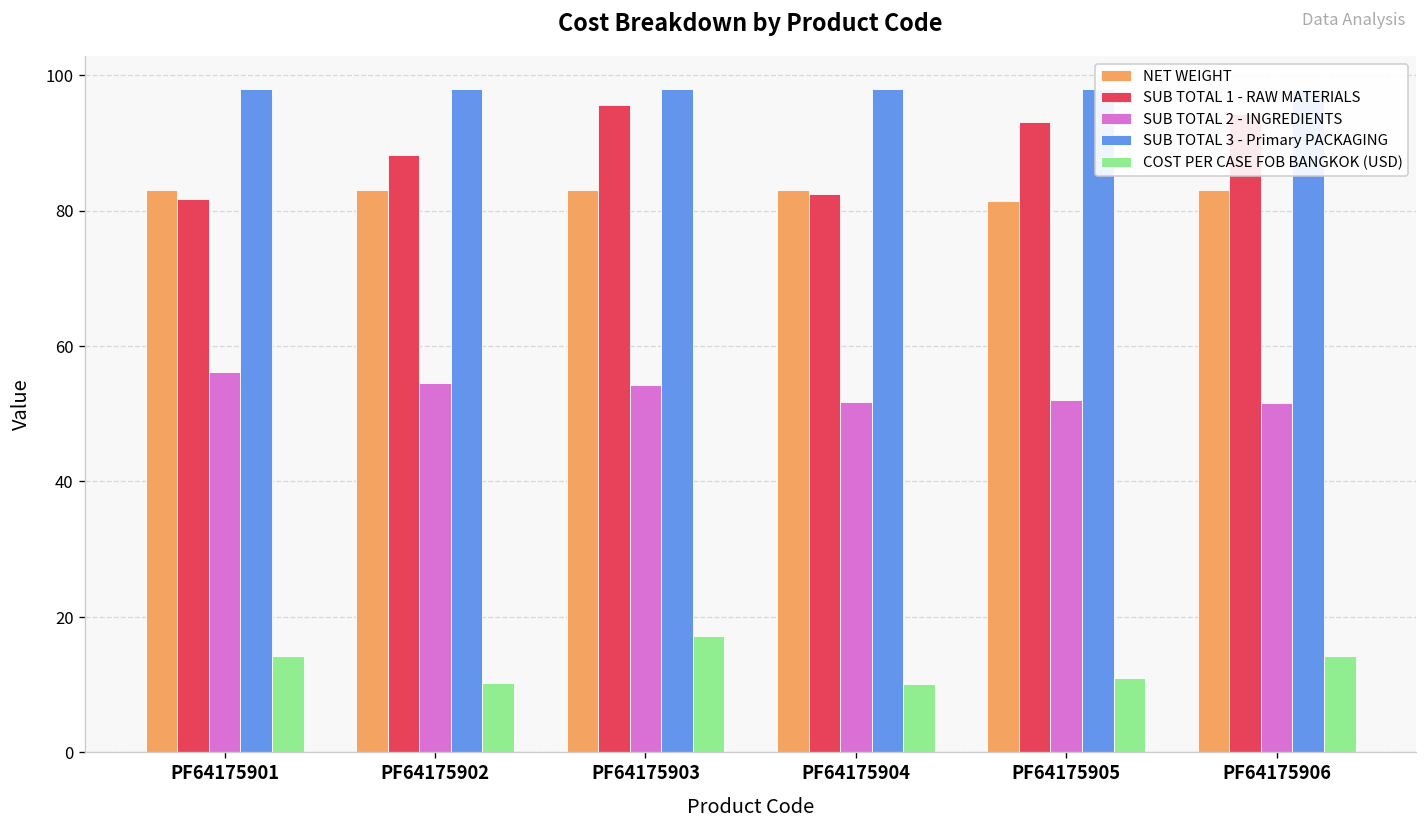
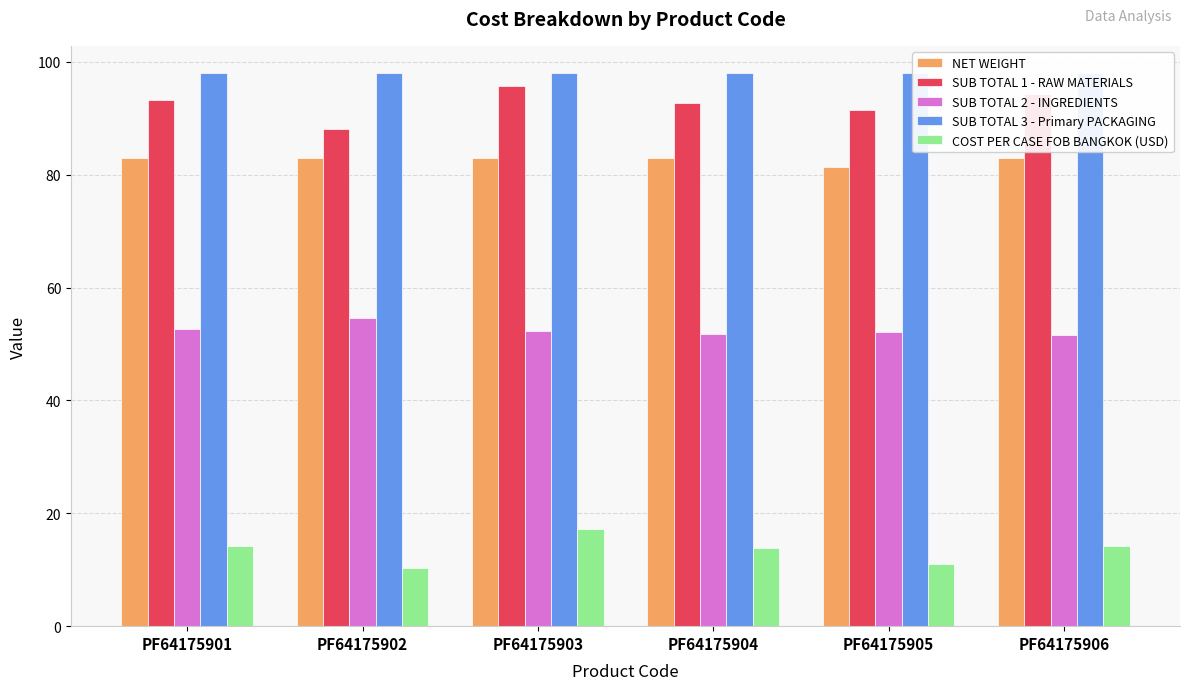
  {
    "NET WEIGHT": {
      "PF64175901": 83,
      "PF64175902": 83,
      "PF64175903": 83,
      "PF64175904": 83,
      "PF64175905": 81,
      "PF64175906": 83
    },
    "SUB TOTAL 1 - RAW MATERIALS": {
-     "PF64175901": 82,
+     "PF64175901": 93,
      "PF64175902": 88,
      "PF64175903": 96,
-     "PF64175904": 82,
-     "PF64175905": 93
+     "PF64175904": 93,
+     "PF64175905": 92
    },
    "SUB TOTAL 2 - INGREDIENTS": {
-     "PF64175901": 56,
+     "PF64175901": 53,
      "PF64175902": 55,
-     "PF64175903": 54,
+     "PF64175903": 52,
      "PF64175904": 52,
      "PF64175905": 52,
      "PF64175906": 52
    },
    "SUB TOTAL 3 - Primary PACKAGING": {
      "PF64175901": 98,
      "PF64175902": 98,
      "PF64175903": 98,
      "PF64175904": 98
    },
    "COST PER CASE FOB BANGKOK (USD)": {
      "PF64175901": 14,
      "PF64175902": 10,
      "PF64175903": 17,
-     "PF64175904": 10,
+     "PF64175904": 14,
      "PF64175905": 11,
      "PF64175906": 14
    }
  }
